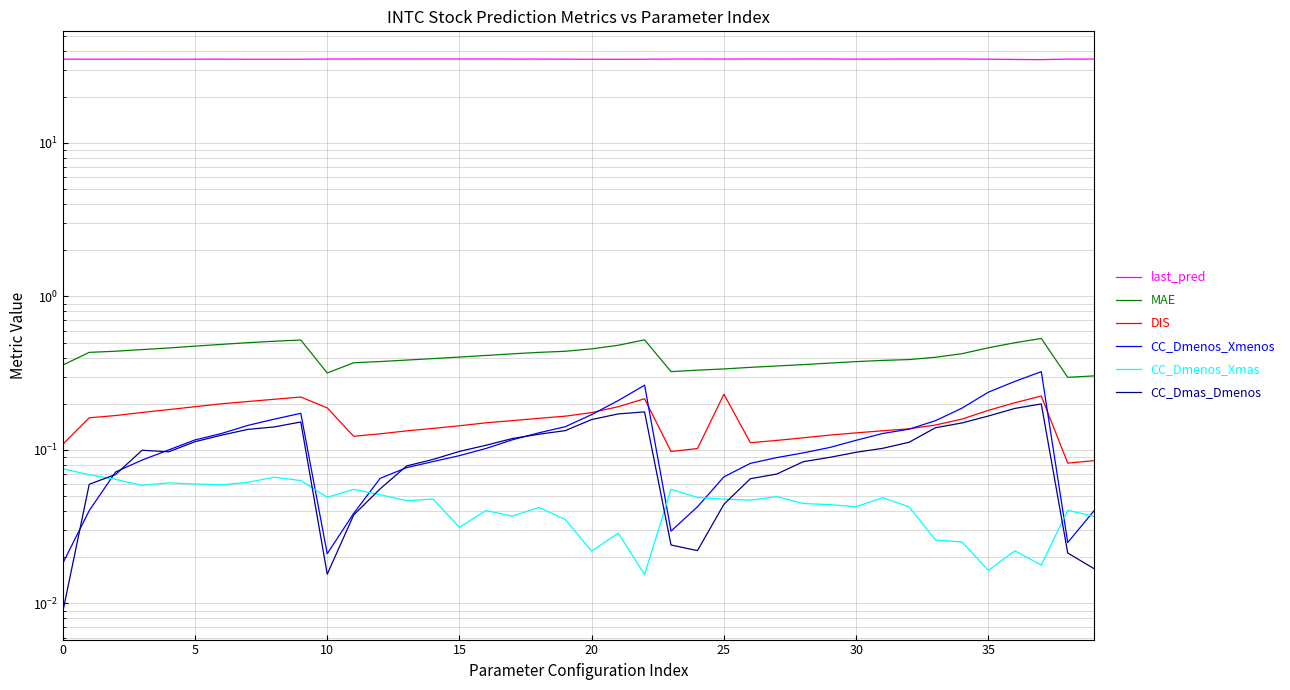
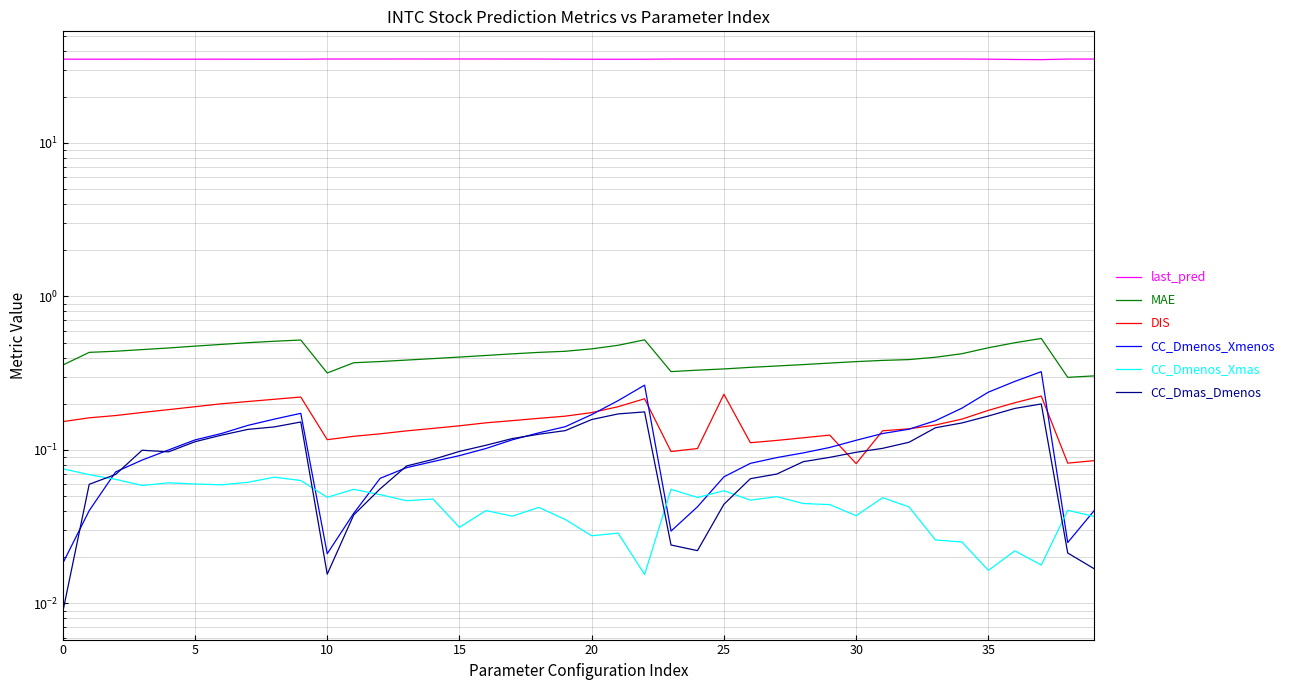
  {
    "last_pred": {
      "0": 35,
      "5": 35,
      "10": 35,
      "15": 35,
      "20": 35,
      "25": 35,
      "30": 35,
      "35": 35
    },
    "MAE": {
      "0": 0.36,
      "5": 0.47,
      "10": 0.32,
      "15": 0.40,
      "20": 0.46,
      "25": 0.34,
      "30": 0.38,
      "35": 0.46
    },
    "DIS": {
-     "0": 0.11,
+     "0": 0.15,
      "5": 0.19,
-     "10": 0.19,
+     "10": 0.12,
      "15": 0.14,
      "25": 0.23,
-     "30": 0.13,
+     "30": 0.08,
      "35": 0.18
    },
    "CC_Dmenos_Xmenos": {
      "0": 0.018,
      "10": 0.021,
      "15": 0.09,
      "25": 0.07,
      "30": 0.12,
      "35": 0.24
    },
    "CC_Dmenos_Xmas": {
      "0": 0.08,
      "5": 0.060,
      "10": 0.049,
      "15": 0.031,
-     "20": 0.022,
-     "25": 0.048,
-     "30": 0.043,
+     "20": 0.028,
+     "25": 0.054,
+     "30": 0.037,
      "35": 0.016
    },
    "CC_Dmas_Dmenos": {
      "0": 0.009,
      "10": 0.016,
      "15": 0.10,
      "20": 0.16,
      "25": 0.044,
      "30": 0.10,
      "35": 0.17
    }
  }
